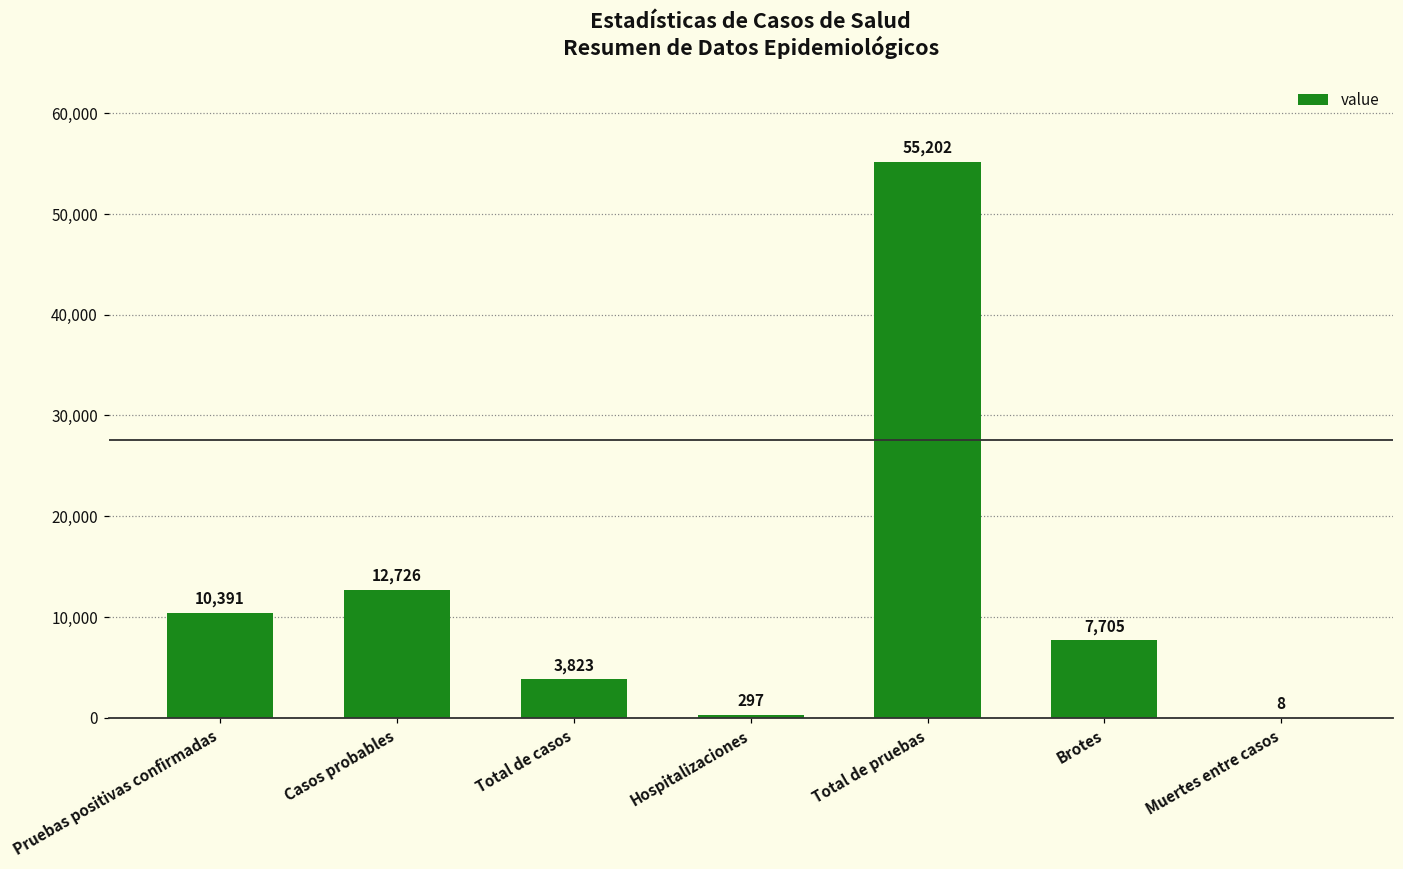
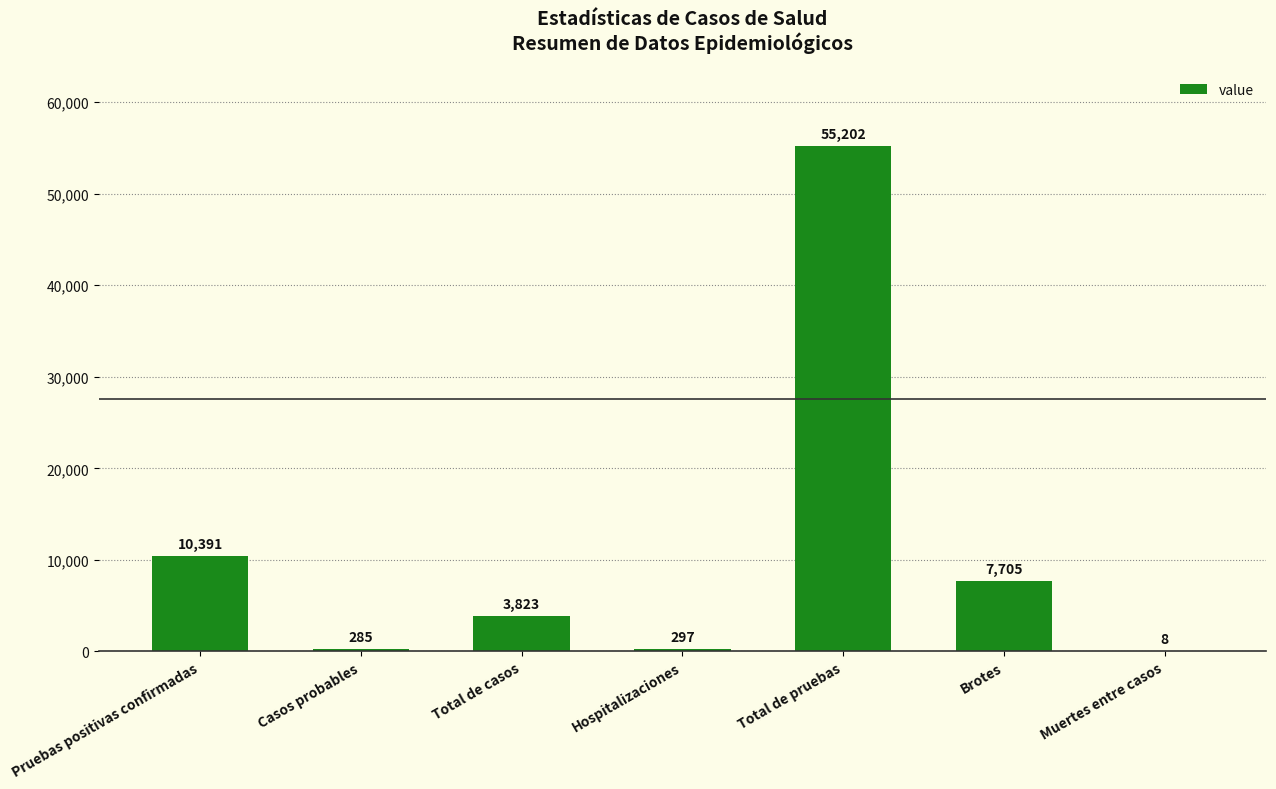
  {
    "Pruebas positivas confirmadas": "10,391",
-   "Casos probables": "12,726",
+   "Casos probables": "285",
    "Total de casos": "3,823",
    "Hospitalizaciones": "297",
    "Total de pruebas": "55,202",
    "Brotes": "7,705",
    "Muertes entre casos": "8"
  }
